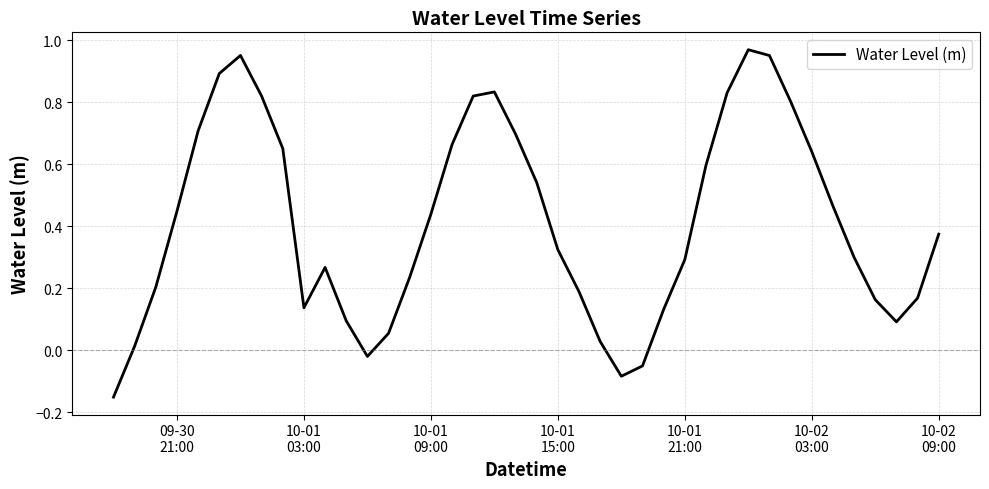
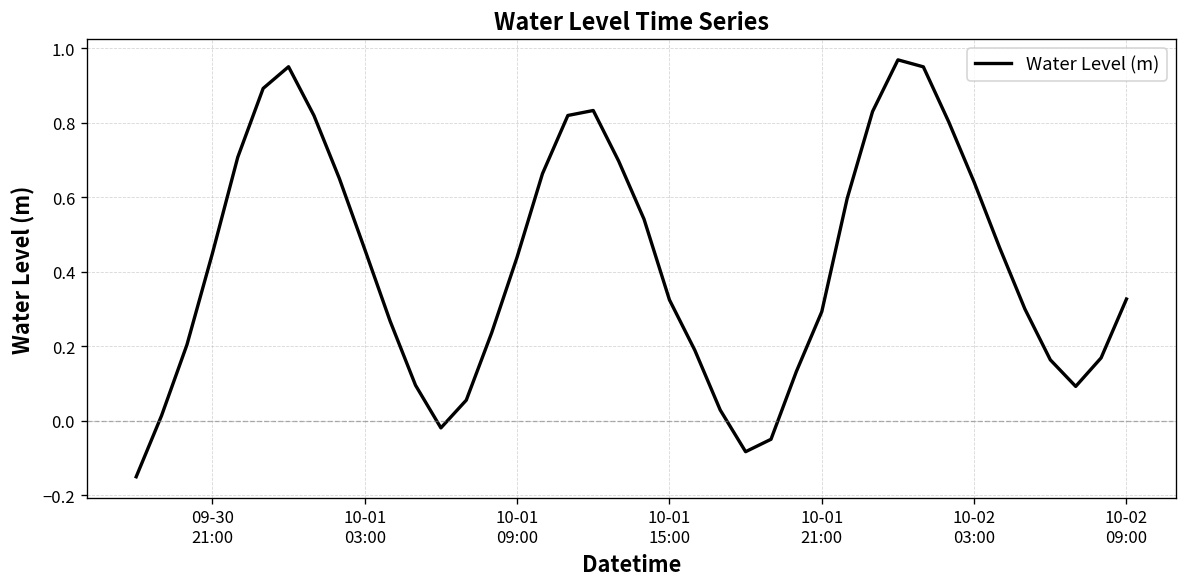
  {
    "09-30 21:00": 0.45,
-   "10-01 03:00": 0.14,
+   "10-01 03:00": 0.46,
    "10-01 09:00": 0.44,
    "10-01 15:00": 0.32,
    "10-01 21:00": 0.29,
    "10-02 03:00": 0.64,
-   "10-02 09:00": 0.37
+   "10-02 09:00": 0.33
  }
